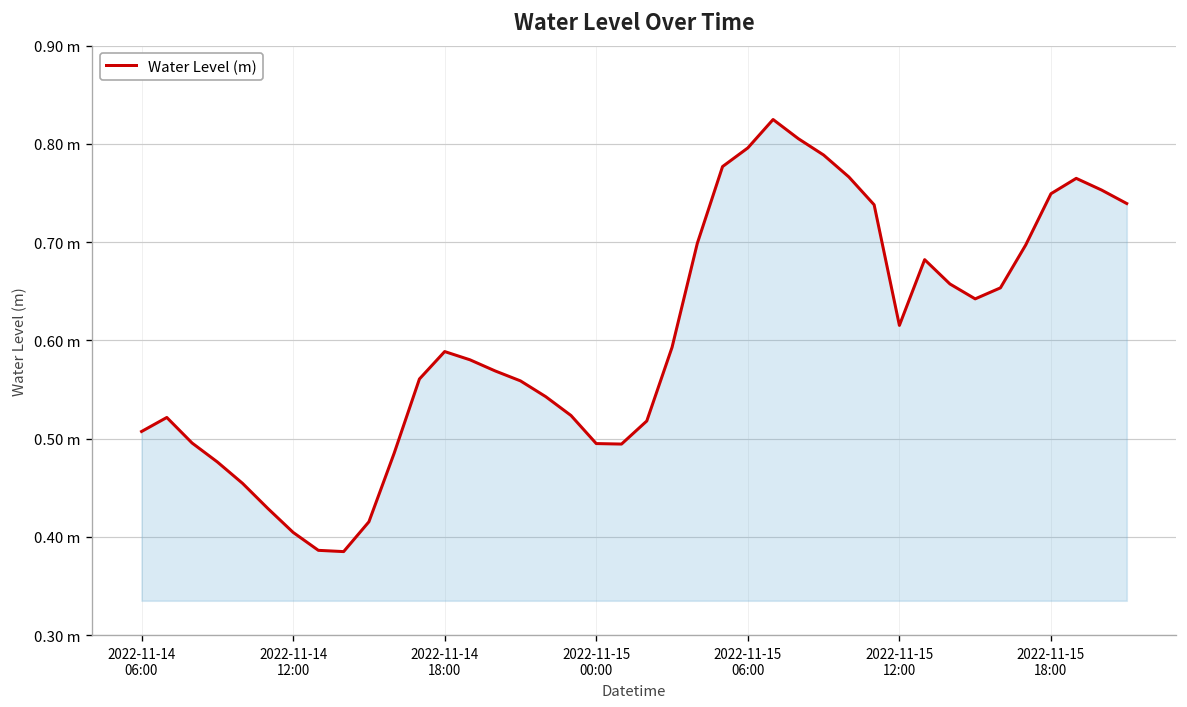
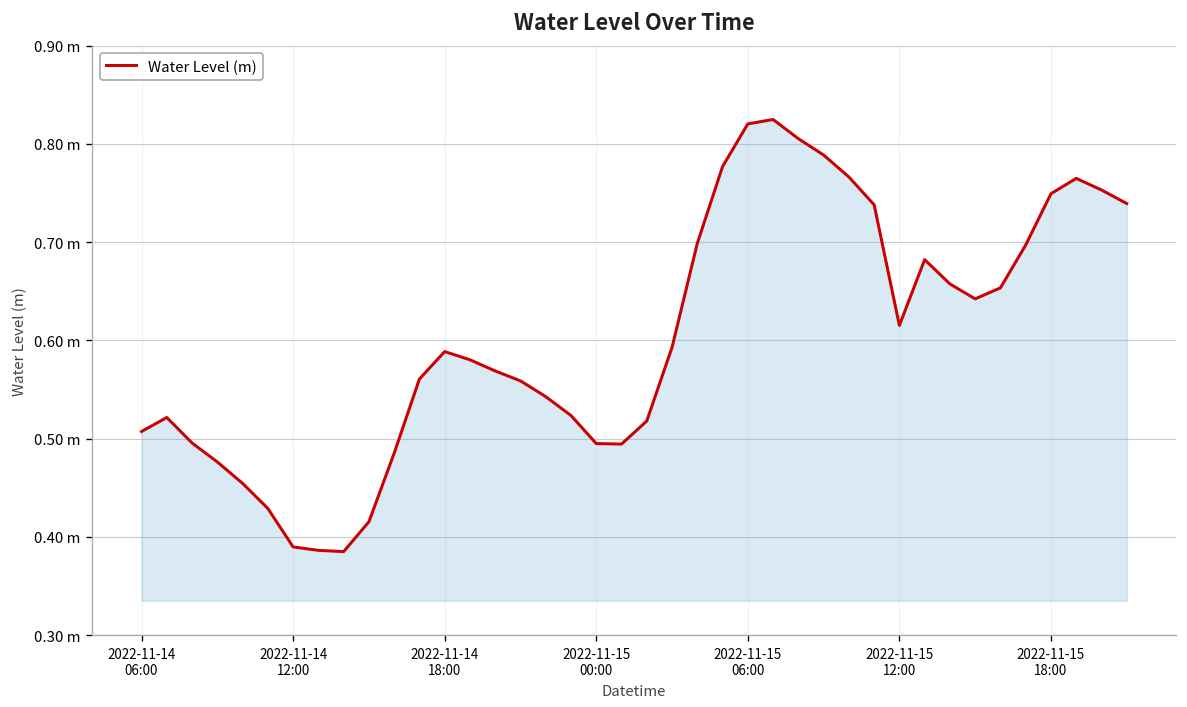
  {
    "2022-11-14 06:00": "0.51 m",
-   "2022-11-14 12:00": "0.40 m",
+   "2022-11-14 12:00": "0.39 m",
    "2022-11-14 18:00": "0.59 m",
    "2022-11-15 00:00": "0.49 m",
-   "2022-11-15 06:00": "0.80 m",
+   "2022-11-15 06:00": "0.82 m",
    "2022-11-15 12:00": "0.62 m",
    "2022-11-15 18:00": "0.75 m"
  }
